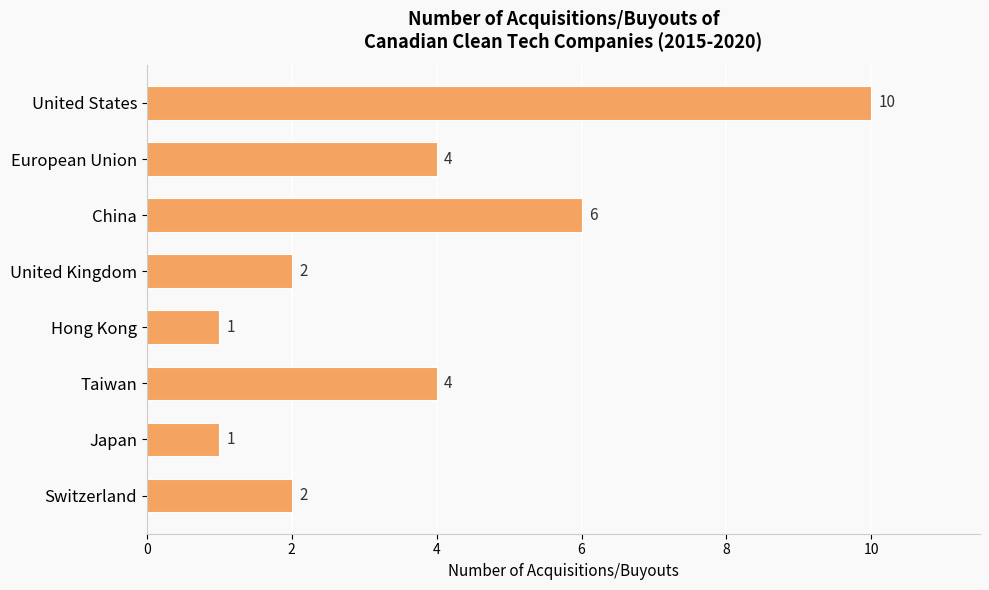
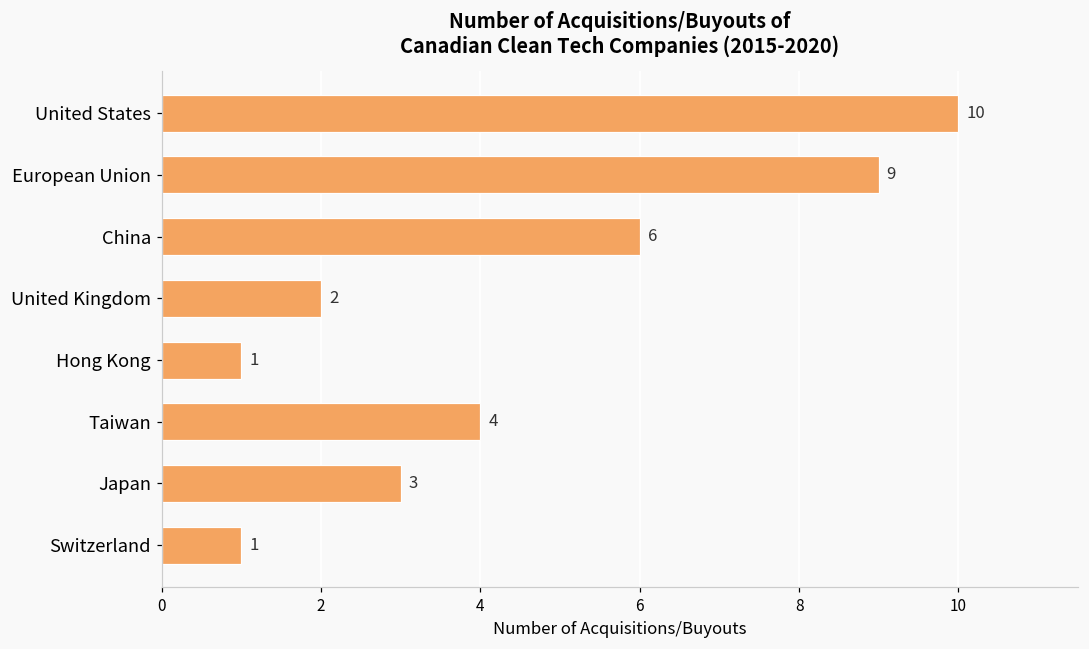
  {
    "United States": 10,
-   "European Union": 4,
+   "European Union": 9,
    "China": 6,
    "United Kingdom": 2,
    "Hong Kong": 1,
    "Taiwan": 4,
-   "Japan": 1,
-   "Switzerland": 2
+   "Japan": 3,
+   "Switzerland": 1
  }
